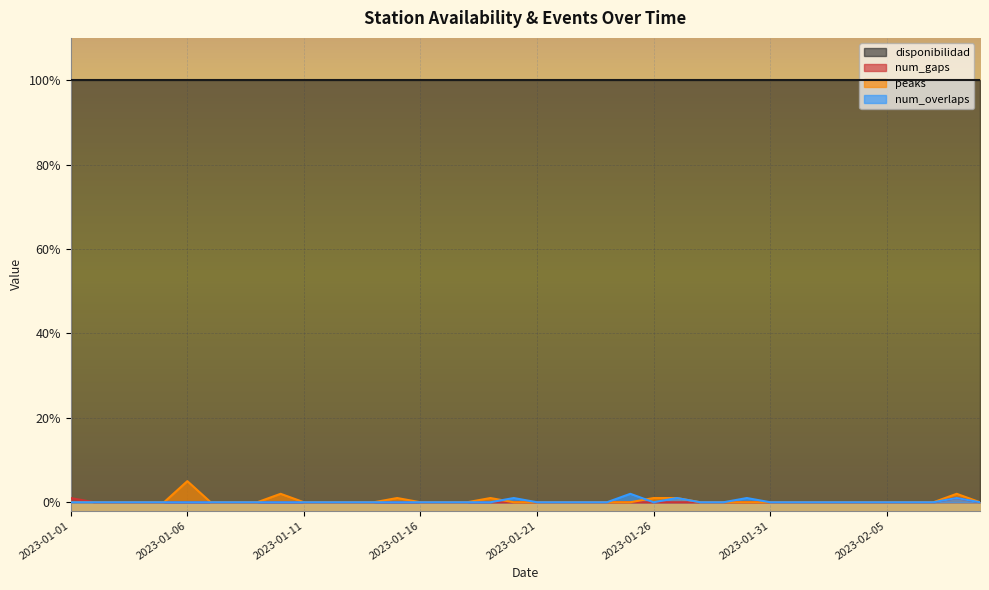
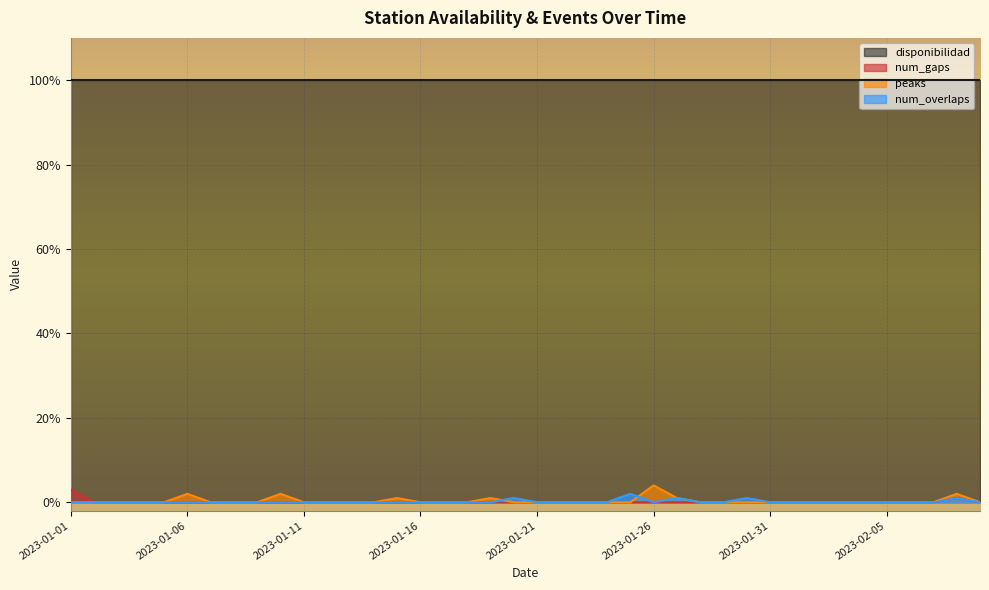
  {
    "disponibilidad": {
      "2023-01-01": "100%",
      "2023-01-06": "100%",
      "2023-01-11": "100%",
      "2023-01-16": "100%",
      "2023-01-21": "100%",
      "2023-01-26": "100%",
      "2023-01-31": "100%"
    },
    "num_gaps": {
-     "2023-01-01": "1%"
+     "2023-01-01": "3%"
    },
    "peaks": {
-     "2023-01-06": "5%",
-     "2023-01-26": "1%"
+     "2023-01-06": "2%",
+     "2023-01-26": "4%"
    }
  }
